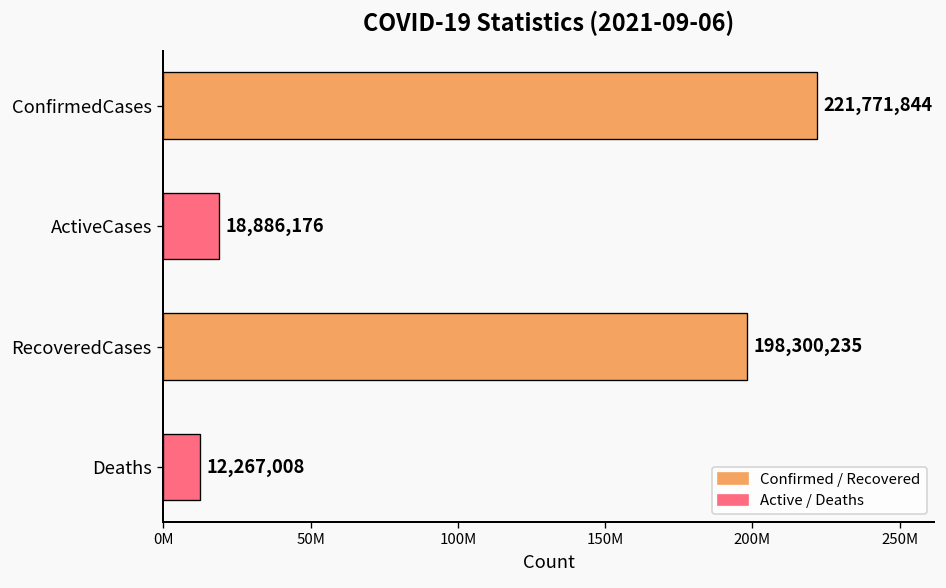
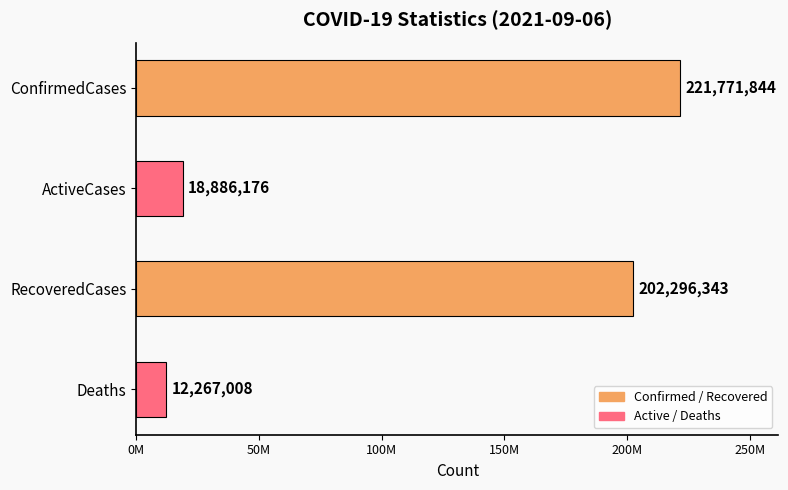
  {
    "ConfirmedCases": "221,771,844",
    "ActiveCases": "18,886,176",
-   "RecoveredCases": "198,300,235",
+   "RecoveredCases": "202,296,343",
    "Deaths": "12,267,008"
  }
